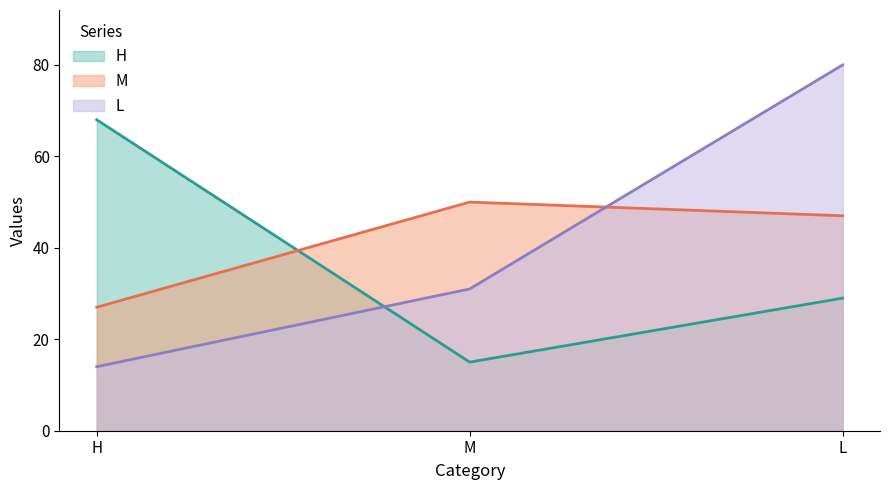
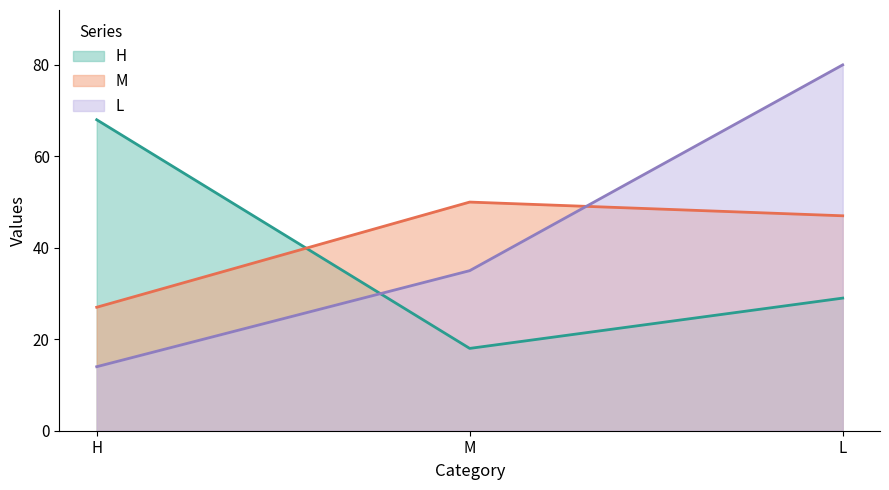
  {
    "H": {
      "H": 68,
-     "M": 15,
+     "M": 18,
      "L": 29
    },
    "M": {
      "H": 27,
      "M": 50,
      "L": 47
    },
    "L": {
      "H": 14,
-     "M": 31,
+     "M": 35,
      "L": 80
    }
  }
